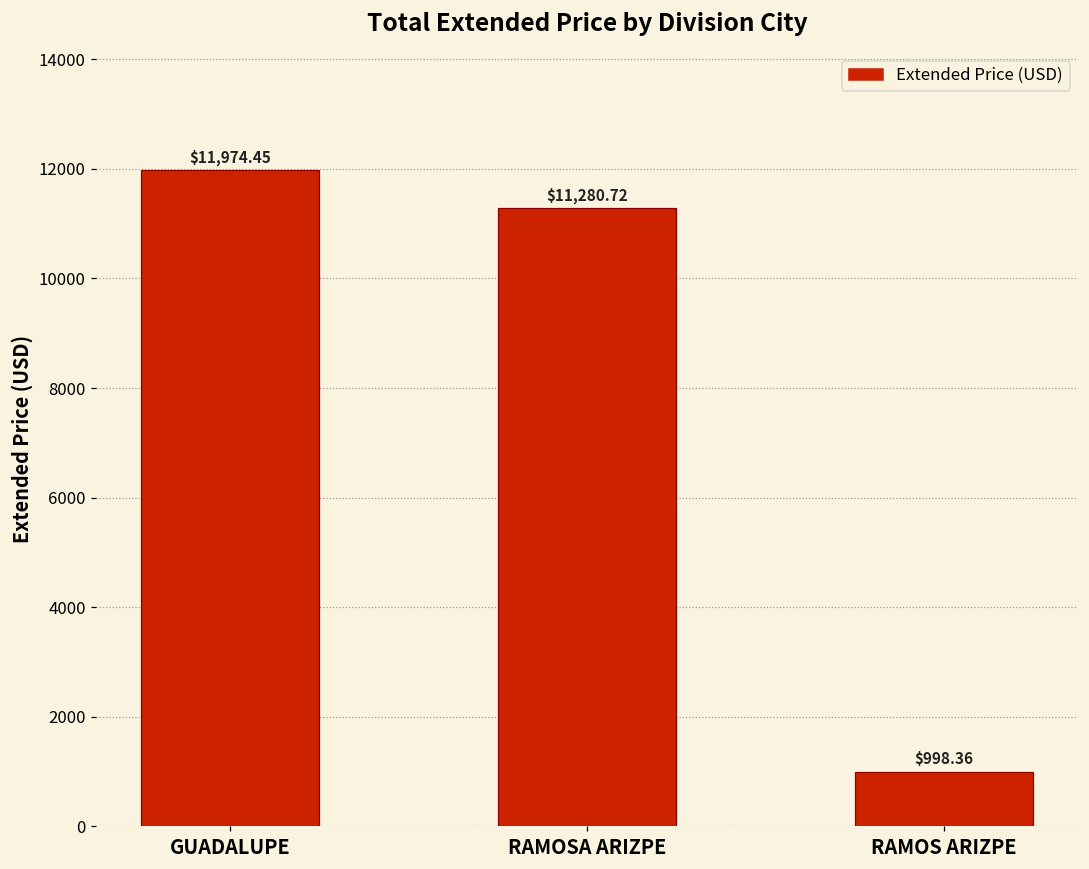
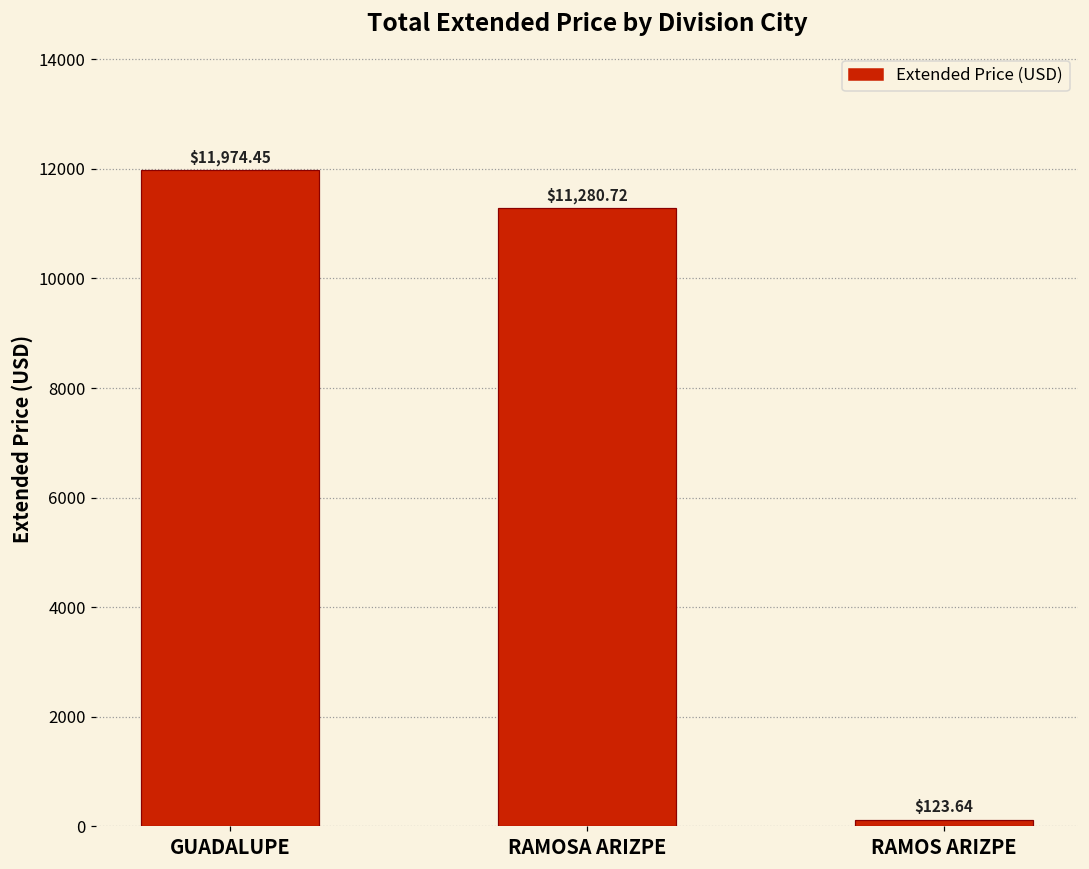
  {
    "GUADALUPE": "$11,974.45",
    "RAMOSA ARIZPE": "$11,280.72",
-   "RAMOS ARIZPE": "$998.36"
+   "RAMOS ARIZPE": "$123.64"
  }
